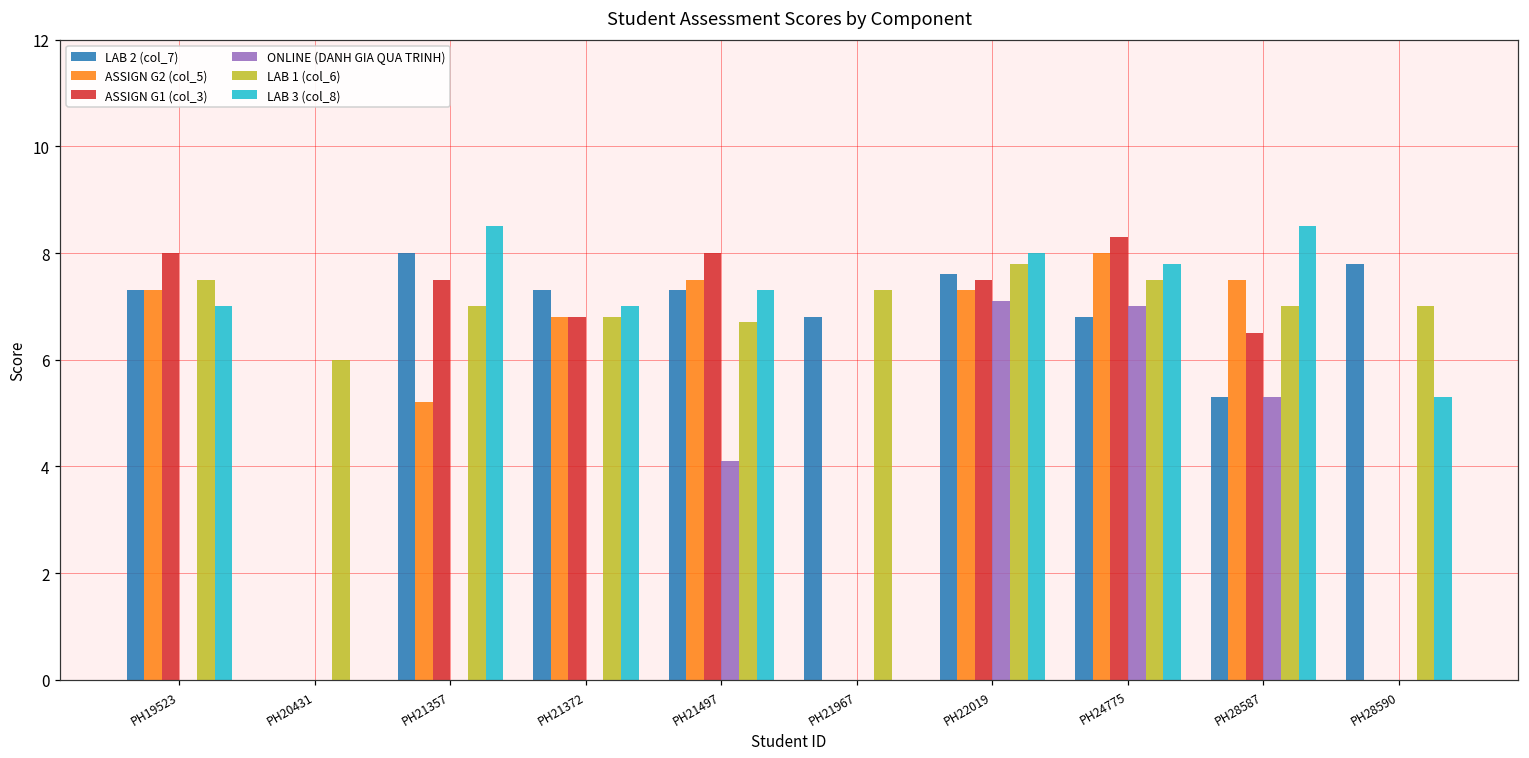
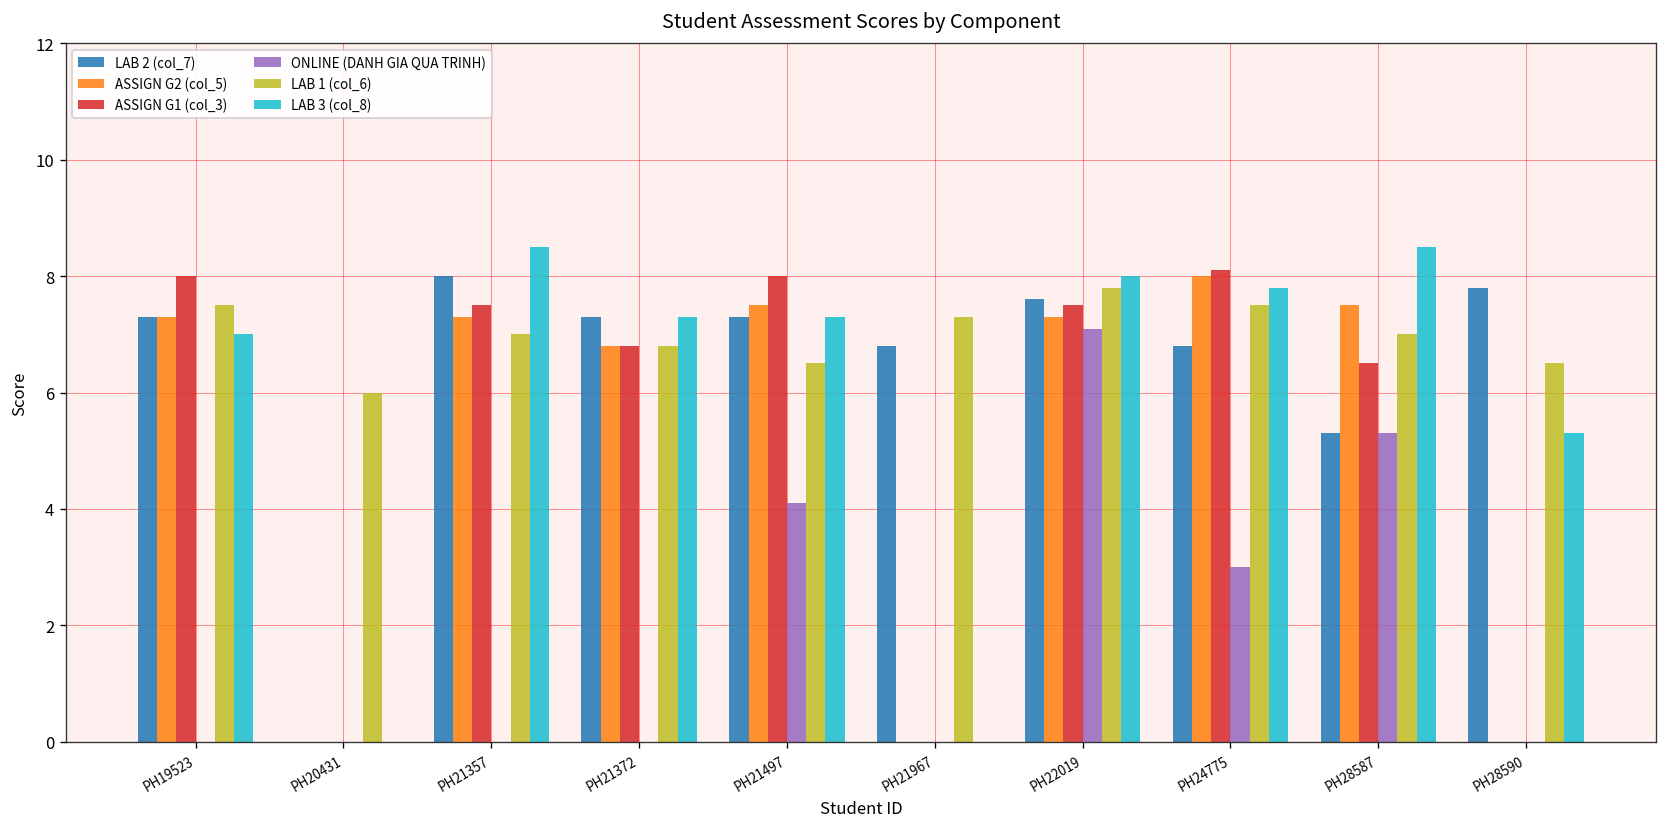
  {
    "LAB 2 (col_7)": {
      "PH19523": 7.3,
      "PH20431": 0.0,
      "PH21357": 8.0,
      "PH21372": 7.3,
      "PH21497": 7.3,
      "PH21967": 6.8,
      "PH22019": 7.6,
      "PH24775": 6.8,
      "PH28587": 5.3,
      "PH28590": 7.8
    },
    "ASSIGN G2 (col_5)": {
      "PH19523": 7.3,
      "PH20431": 0.0,
-     "PH21357": 5.2,
+     "PH21357": 7.3,
      "PH21372": 6.8,
      "PH21497": 7.5,
      "PH21967": 0.0,
      "PH22019": 7.3,
      "PH24775": 8.0,
      "PH28587": 7.5,
      "PH28590": 0.0
    },
    "ASSIGN G1 (col_3)": {
      "PH19523": 8.0,
      "PH20431": 0.0,
      "PH21357": 7.5,
      "PH21372": 6.8,
      "PH21497": 8.0,
      "PH21967": 0.0,
      "PH22019": 7.5,
-     "PH24775": 8.3,
+     "PH24775": 8.1,
      "PH28587": 6.5,
      "PH28590": 0.0
    },
    "ONLINE (DANH GIA QUA TRINH)": {
      "PH19523": 0,
      "PH20431": 0,
      "PH21357": 0,
      "PH21372": 0,
      "PH21497": 4.1,
      "PH21967": 0,
      "PH22019": 7.1,
-     "PH24775": 7,
+     "PH24775": 3,
      "PH28587": 5.3,
      "PH28590": 0
    },
    "LAB 1 (col_6)": {
      "PH19523": 7.5,
      "PH20431": 6.0,
      "PH21357": 7.0,
      "PH21372": 6.8,
-     "PH21497": 6.7,
+     "PH21497": 6.5,
      "PH21967": 7.3,
      "PH22019": 7.8,
      "PH24775": 7.5,
      "PH28587": 7.0,
-     "PH28590": 7.0
+     "PH28590": 6.5
    },
    "LAB 3 (col_8)": {
      "PH19523": 7.0,
      "PH20431": 0.0,
      "PH21357": 8.5,
-     "PH21372": 7.0,
+     "PH21372": 7.3,
      "PH21497": 7.3,
      "PH21967": 0.0,
      "PH22019": 8.0,
      "PH24775": 7.8,
      "PH28587": 8.5,
      "PH28590": 5.3
    }
  }
